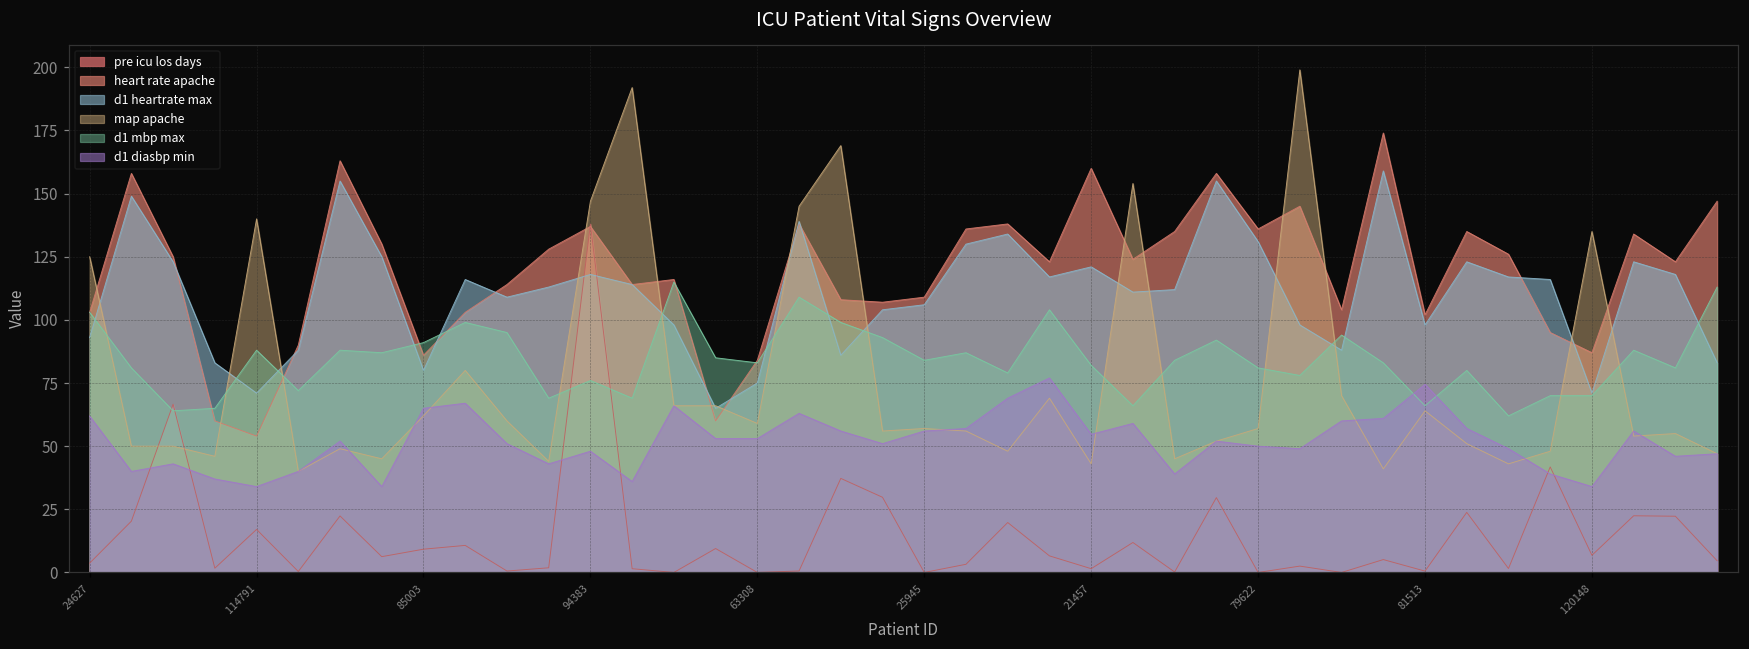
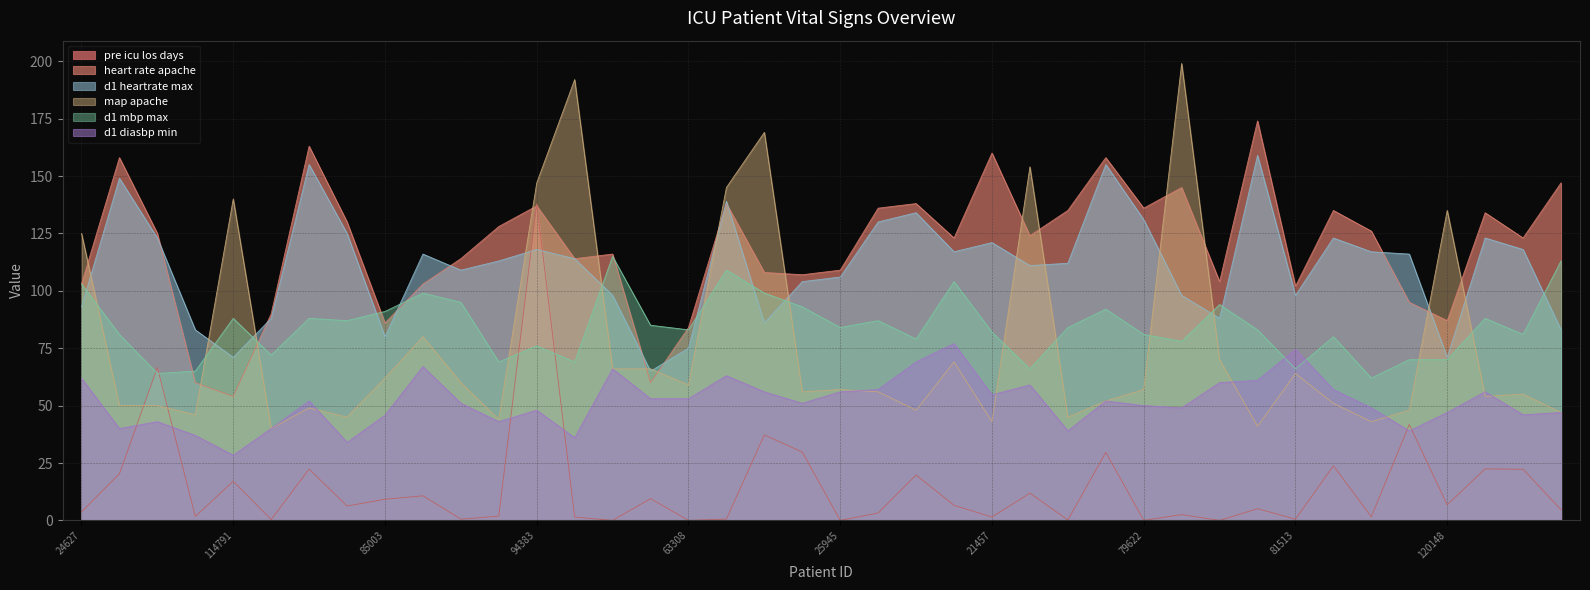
  {
    "d1 diasbp min": {
      "24627": 62,
-     "114791": 34,
-     "85003": 65,
+     "114791": 28,
+     "85003": 46,
      "94383": 48,
      "63308": 53,
      "21457": 55,
      "79622": 50,
      "81513": 75,
-     "120148": 34
+     "120148": 47
    }
  }
